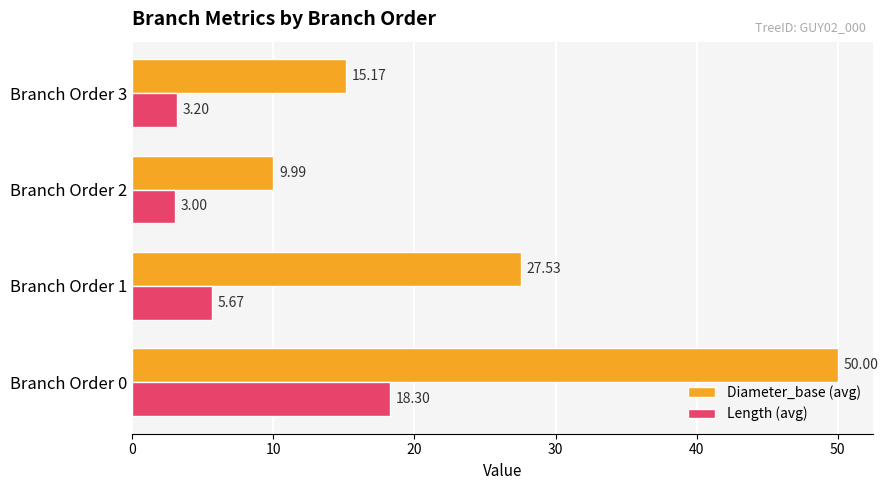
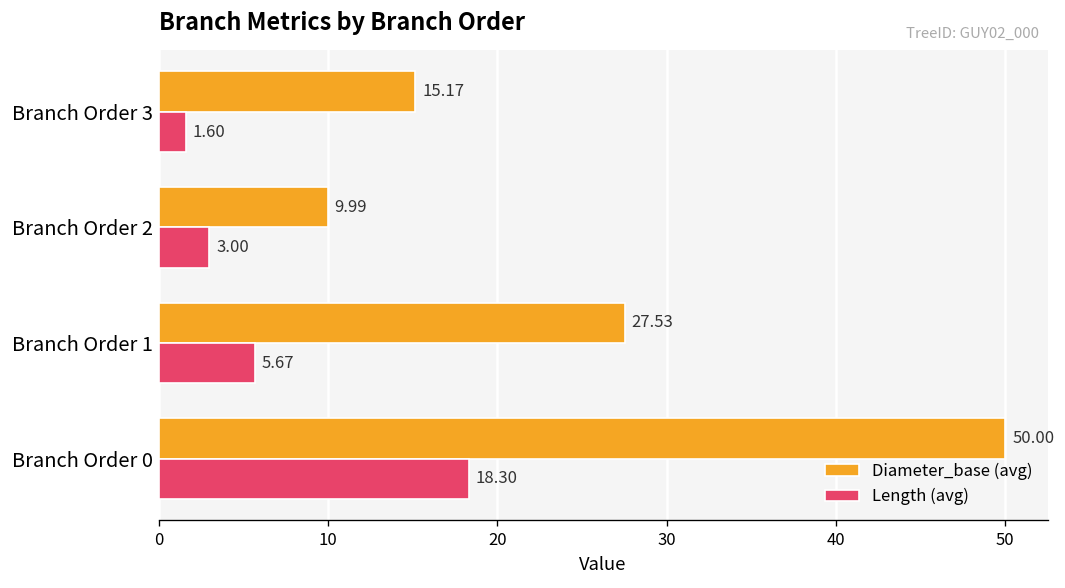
  {
    "Diameter_base (avg)": {
      "Branch Order 3": 15.17,
      "Branch Order 2": 9.99,
      "Branch Order 1": 27.53,
      "Branch Order 0": 50.00
    },
    "Length (avg)": {
-     "Branch Order 3": 3.20,
+     "Branch Order 3": 1.60,
      "Branch Order 2": 3.00,
      "Branch Order 1": 5.67,
      "Branch Order 0": 18.30
    }
  }
